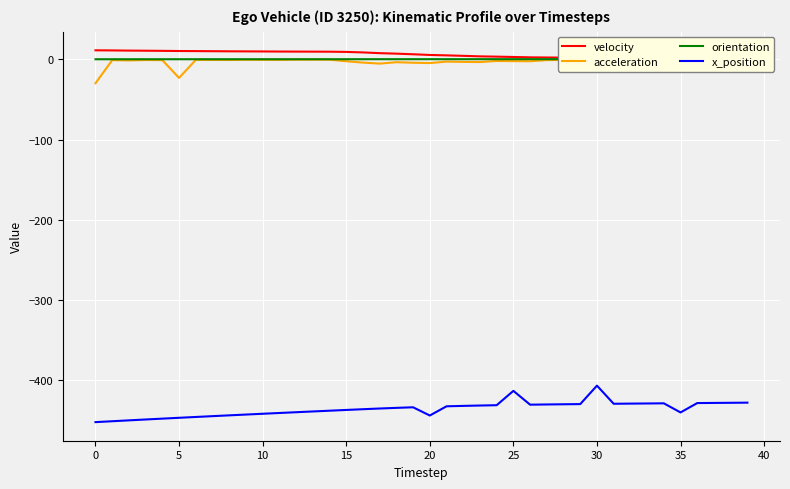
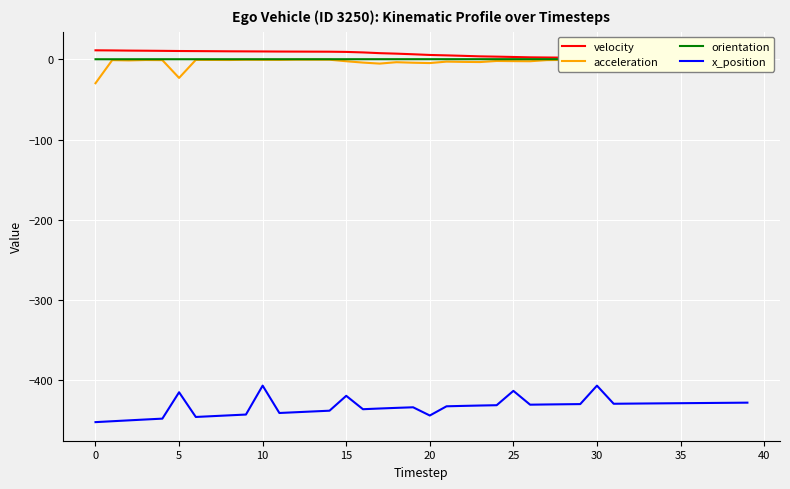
  {
    "velocity": {
      "0": 10,
      "5": 10,
      "10": 10,
      "15": 10,
      "20": 10
    },
    "acceleration": {
      "0": -30,
      "5": -20,
      "20": 0
    },
    "orientation": {
      "0": 0,
      "5": 0,
      "20": 0
    },
    "x_position": {
      "0": -450,
-     "5": -450,
-     "10": -440,
-     "15": -440,
+     "5": -410,
+     "10": -410,
+     "15": -420,
      "20": -440,
      "25": -410,
      "30": -410,
-     "35": -440
+     "35": -430
    }
  }
